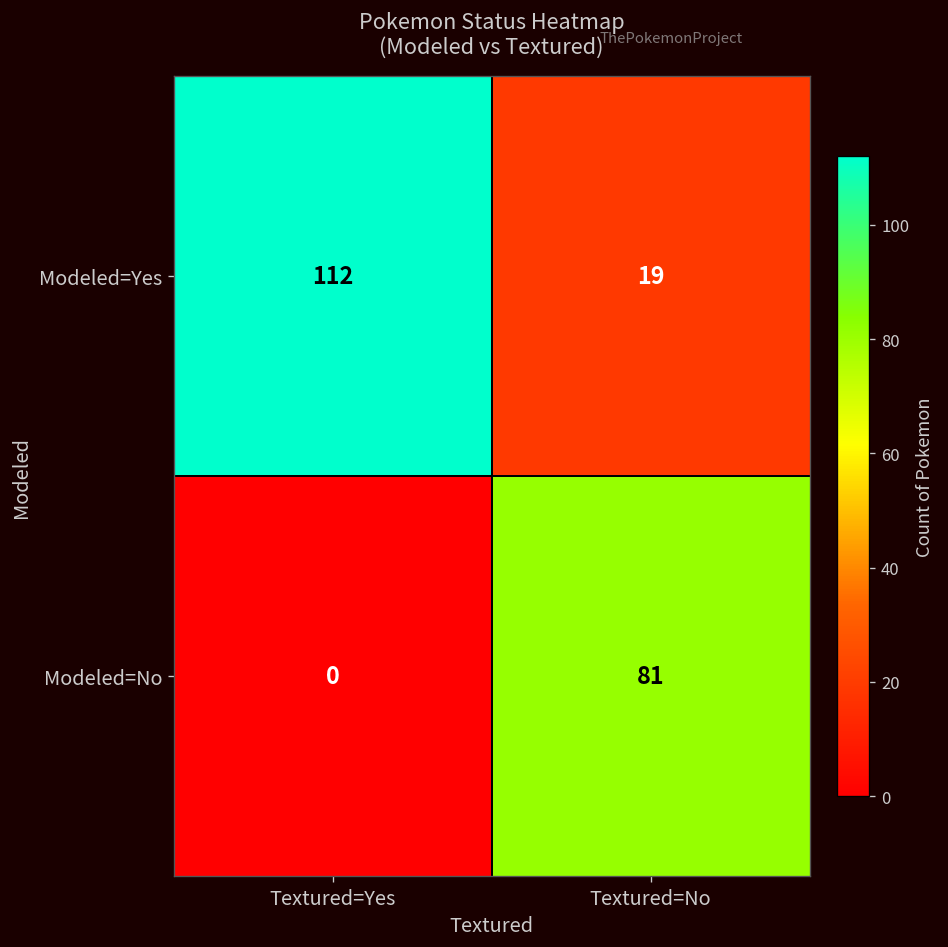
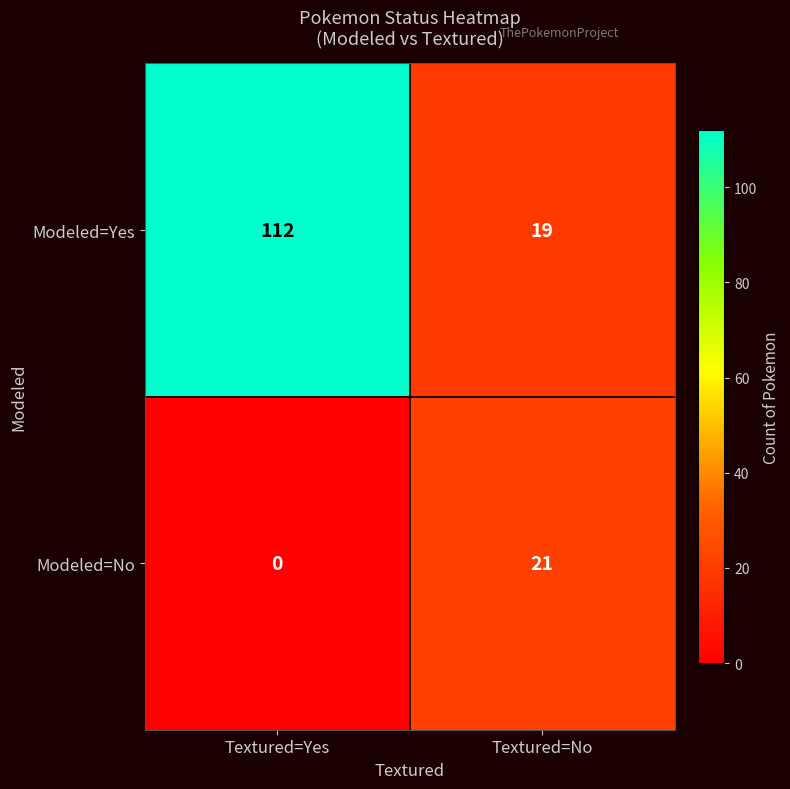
  {
    "Modeled=Yes": {
      "Textured=Yes": 112,
      "Textured=No": 19
    },
    "Modeled=No": {
      "Textured=Yes": 0,
-     "Textured=No": 81
+     "Textured=No": 21
    }
  }
